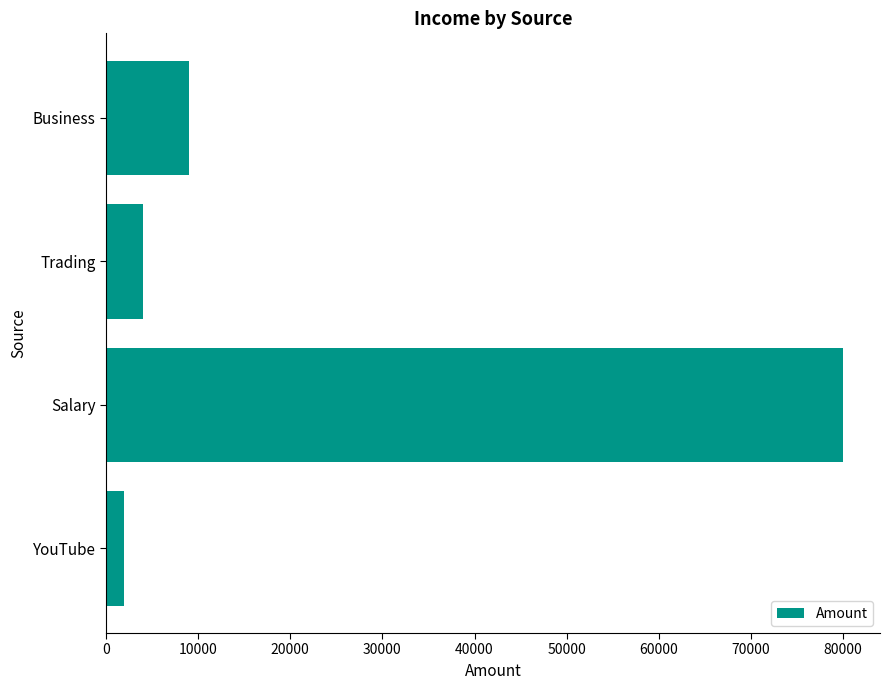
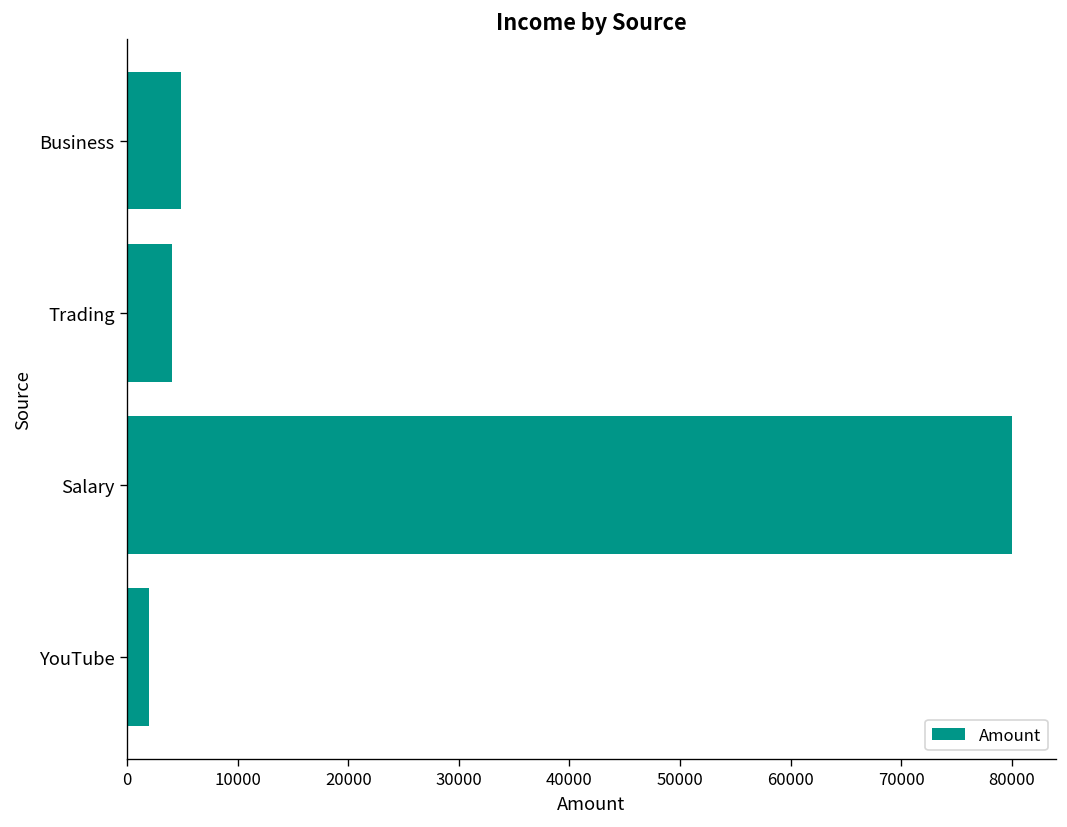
  {
-   "Business": 9000,
+   "Business": 5000,
    "Trading": 4000,
    "Salary": 80000,
    "YouTube": 2000
  }
